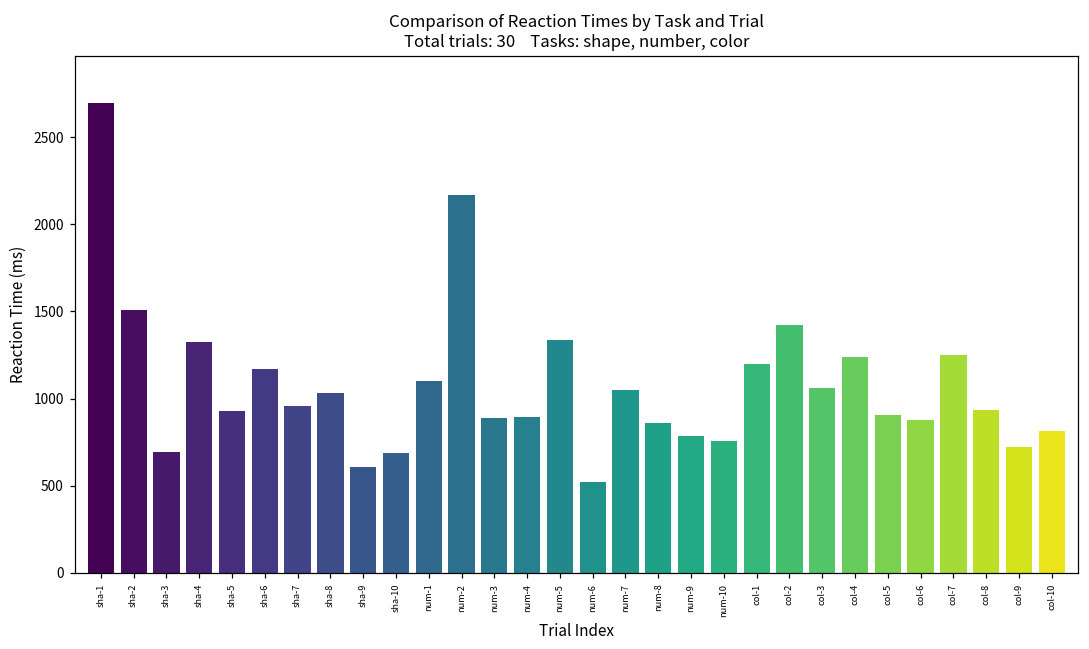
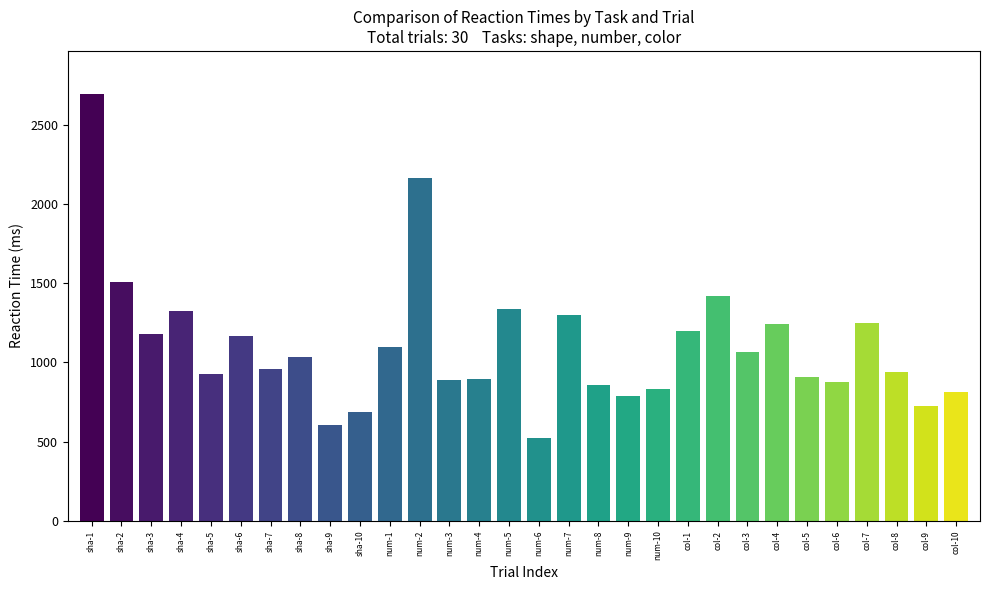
  {
    "sha-1": 2700,
    "sha-2": 1510,
-   "sha-3": 700,
+   "sha-3": 1180,
    "sha-4": 1320,
    "sha-5": 930,
    "sha-6": 1170,
    "sha-7": 960,
    "sha-8": 1030,
    "sha-9": 610,
    "sha-10": 690,
    "num-1": 1100,
    "num-2": 2170,
    "num-3": 890,
    "num-4": 890,
    "num-5": 1340,
    "num-6": 520,
-   "num-7": 1050,
+   "num-7": 1300,
    "num-8": 860,
    "num-9": 790,
-   "num-10": 760,
+   "num-10": 830,
    "col-1": 1200,
    "col-2": 1420,
    "col-3": 1060,
    "col-4": 1240,
    "col-5": 910,
    "col-6": 880,
    "col-7": 1250,
    "col-8": 940,
    "col-9": 720,
    "col-10": 810
  }
